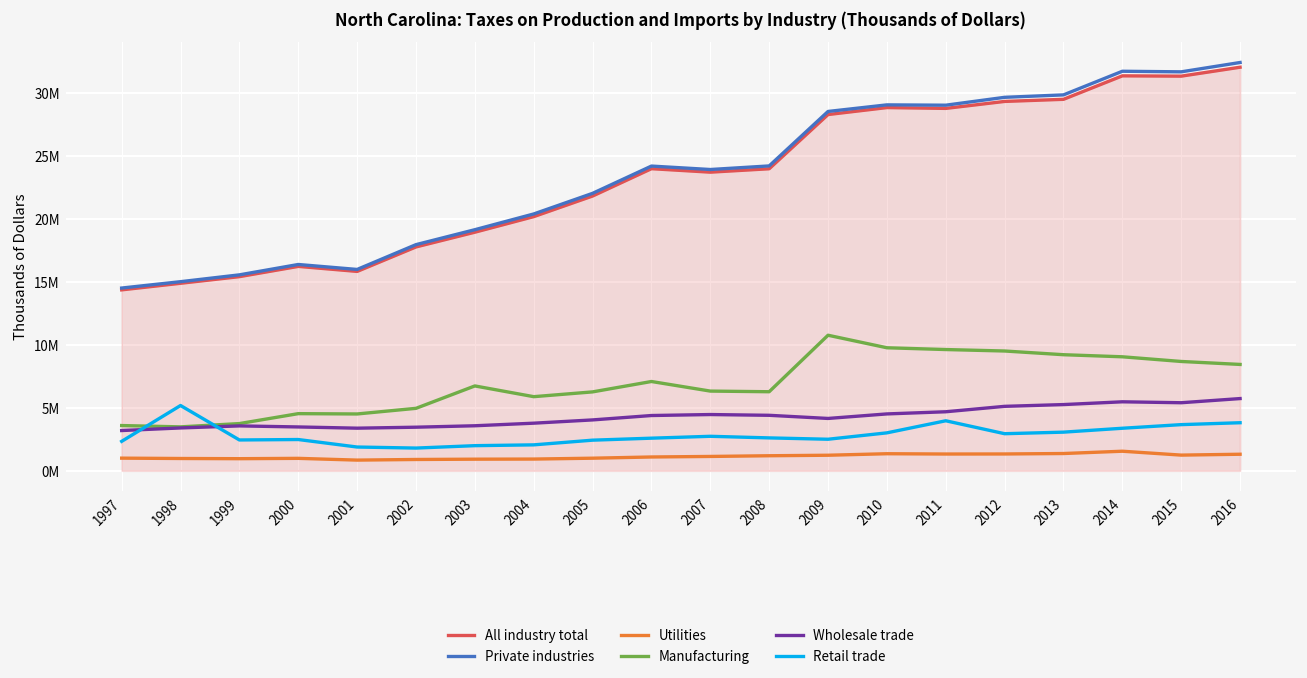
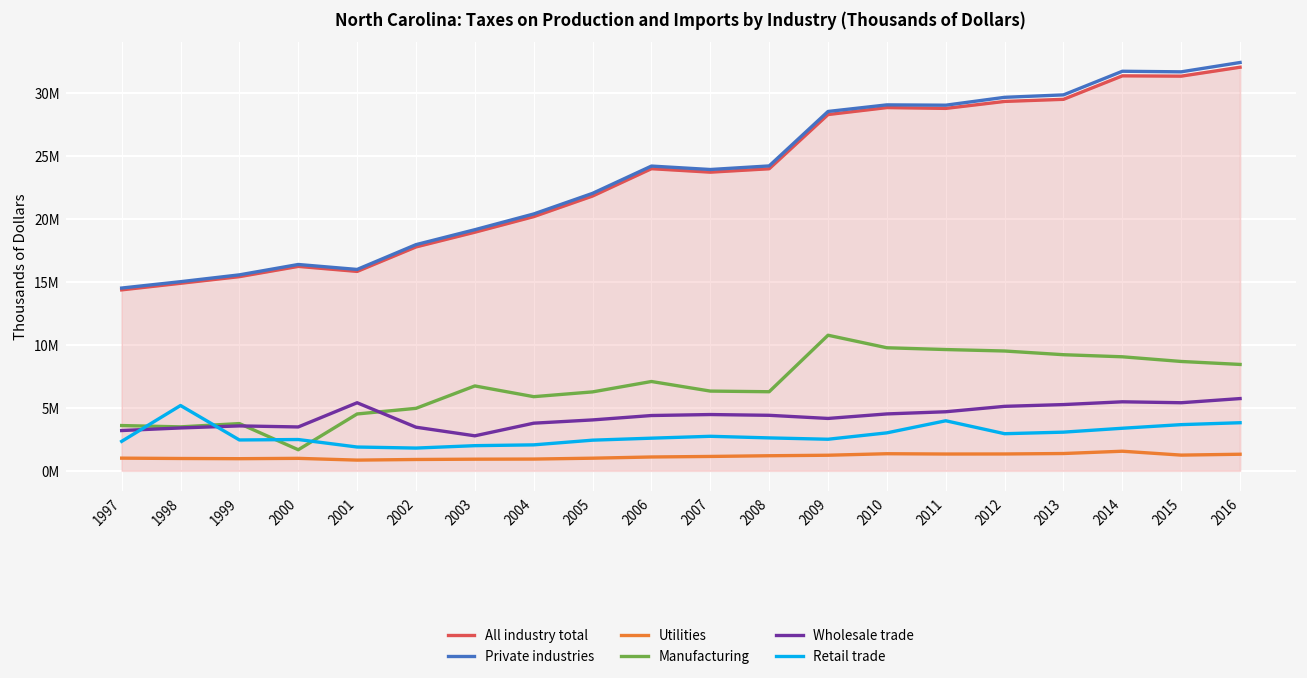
  {
    "Private industries": {
      "2009": 28500000,
      "2011": 29000000,
      "2012": 29600000,
      "2013": 29800000,
      "2014": 31700000,
      "2015": 31700000,
      "2016": 32400000
    },
    "Manufacturing": {
      "1997": 3600000,
-     "2000": 4500000,
+     "2000": 1700000,
      "2001": 4500000,
      "2002": 5000000,
      "2003": 6700000,
      "2004": 5900000,
      "2005": 6300000,
      "2006": 7100000,
      "2007": 6300000,
      "2008": 6300000,
      "2009": 10800000,
      "2010": 9800000,
      "2011": 9600000,
      "2012": 9500000,
      "2013": 9200000,
      "2014": 9000000,
      "2015": 8700000,
      "2016": 8400000
    },
    "Wholesale trade": {
      "1997": 3200000,
      "2000": 3500000,
-     "2001": 3400000,
+     "2001": 5400000,
      "2002": 3500000,
-     "2003": 3600000,
+     "2003": 2800000,
      "2004": 3800000,
      "2005": 4000000,
      "2006": 4400000,
      "2007": 4500000,
      "2008": 4400000,
      "2009": 4200000,
      "2010": 4500000,
      "2011": 4700000,
      "2012": 5100000,
      "2013": 5300000,
      "2014": 5500000,
      "2015": 5400000,
      "2016": 5700000
    },
    "Retail trade": {
      "1997": 2300000,
      "1998": 5200000,
      "1999": 2400000,
      "2000": 2500000,
      "2001": 1900000,
      "2002": 1800000,
      "2003": 2000000,
      "2004": 2100000,
      "2005": 2400000,
      "2006": 2600000,
      "2007": 2700000,
      "2008": 2600000,
      "2009": 2500000,
      "2010": 3000000,
      "2011": 4000000,
      "2012": 2900000,
      "2013": 3100000,
      "2014": 3400000,
      "2015": 3700000,
      "2016": 3800000
    }
  }
